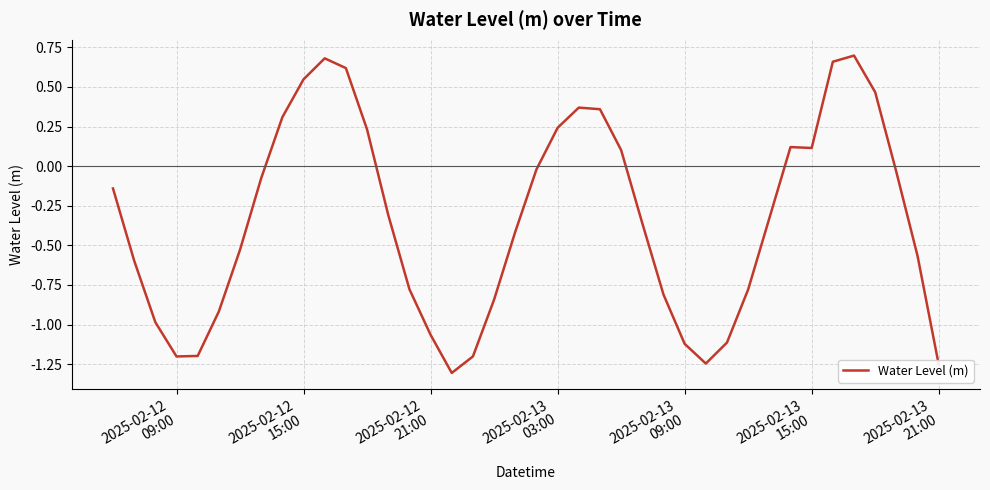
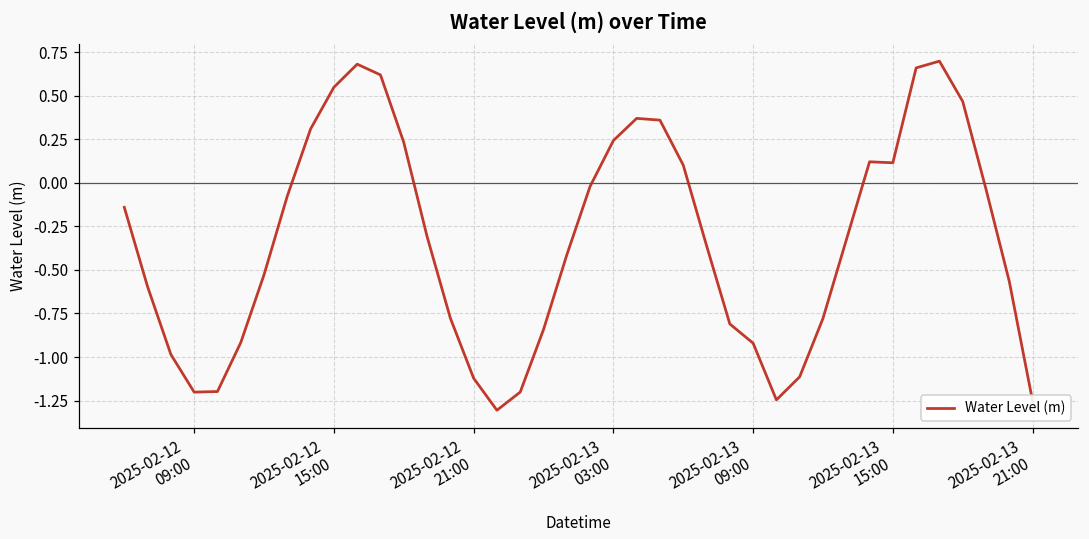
  {
    "2025-02-12 09:00": -1.20,
    "2025-02-12 15:00": 0.55,
-   "2025-02-12 21:00": -1.06,
+   "2025-02-12 21:00": -1.12,
    "2025-02-13 03:00": 0.24,
-   "2025-02-13 09:00": -1.12,
+   "2025-02-13 09:00": -0.92,
    "2025-02-13 15:00": 0.11
  }
